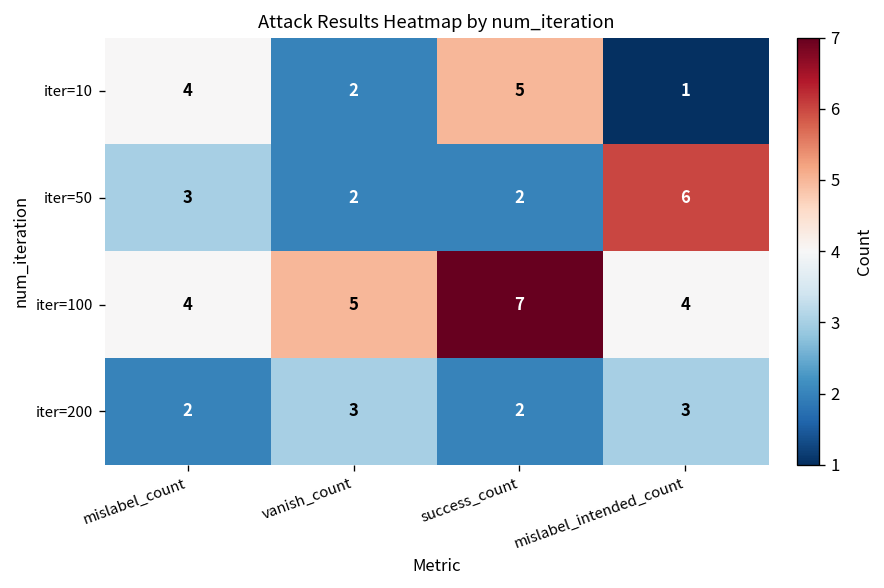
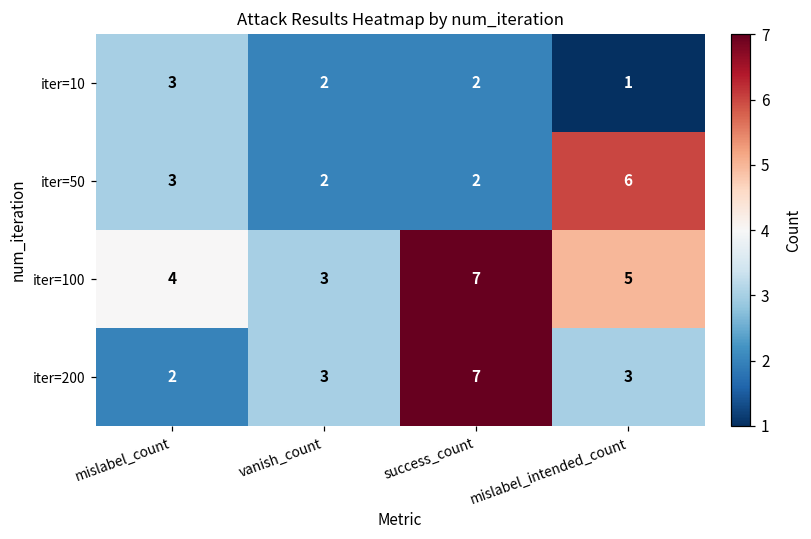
  {
    "iter=10": {
-     "mislabel_count": 4,
+     "mislabel_count": 3,
      "vanish_count": 2,
-     "success_count": 5,
+     "success_count": 2,
      "mislabel_intended_count": 1
    },
    "iter=50": {
      "mislabel_count": 3,
      "vanish_count": 2,
      "success_count": 2,
      "mislabel_intended_count": 6
    },
    "iter=100": {
      "mislabel_count": 4,
-     "vanish_count": 5,
+     "vanish_count": 3,
      "success_count": 7,
-     "mislabel_intended_count": 4
+     "mislabel_intended_count": 5
    },
    "iter=200": {
      "mislabel_count": 2,
      "vanish_count": 3,
-     "success_count": 2,
+     "success_count": 7,
      "mislabel_intended_count": 3
    }
  }
